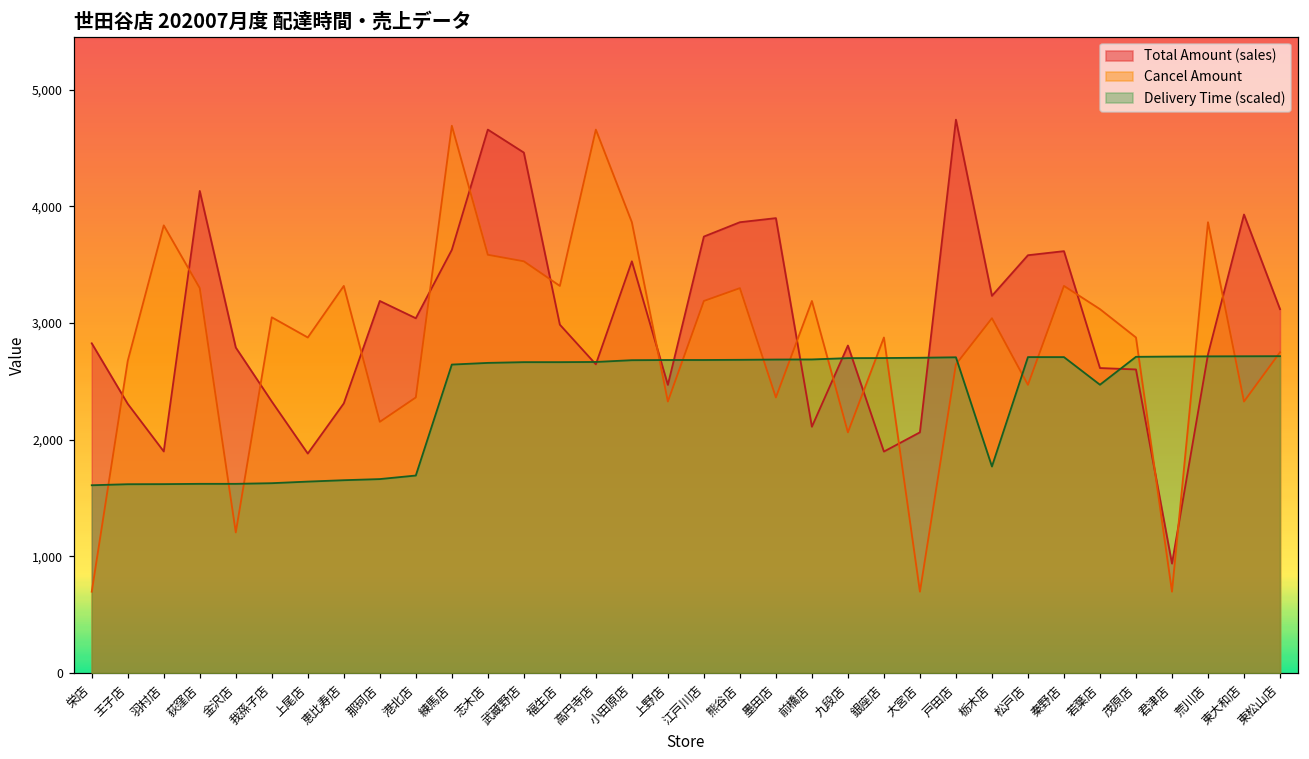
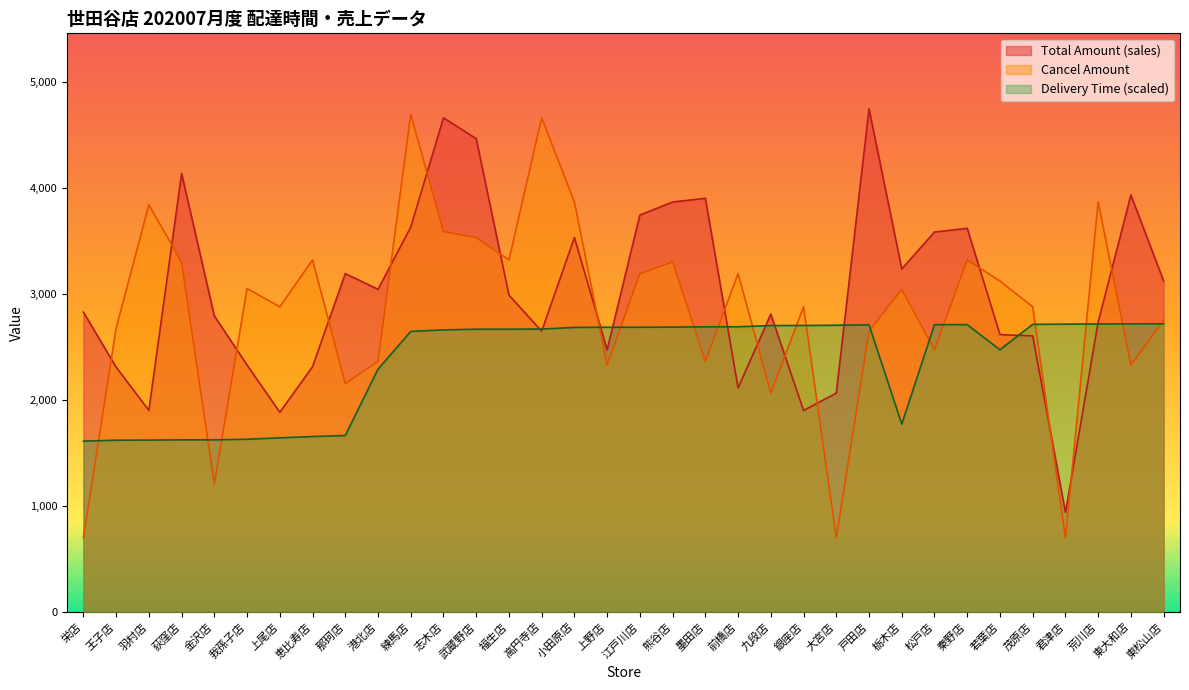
  {
    "Total Amount (sales)": {
      "栄店": "2,830",
      "王子店": "2,310",
      "羽村店": "1,900",
      "荻窪店": "4,130",
      "金沢店": "2,790",
      "我孫子店": "2,330",
      "上尾店": "1,880",
      "恵比寿店": "2,310",
      "那珂店": "3,190",
      "港北店": "3,040",
      "練馬店": "3,630",
      "志木店": "4,660",
      "武蔵野店": "4,460",
      "福生店": "2,990",
      "小田原店": "3,530",
      "上野店": "2,470",
      "江戸川店": "3,740",
      "熊谷店": "3,870",
      "墨田店": "3,900",
      "前橋店": "2,110",
      "九段店": "2,810",
      "銀座店": "1,900",
      "大宮店": "2,060",
      "戸田店": "4,740",
      "栃木店": "3,230",
      "松戸店": "3,580",
      "秦野店": "3,620",
      "若葉店": "2,620",
      "茂原店": "2,600",
      "君津店": "940",
      "東大和店": "3,930",
      "東松山店": "3,120"
    },
    "Cancel Amount": {
      "栄店": "700",
      "王子店": "2,680",
      "羽村店": "3,840",
      "荻窪店": "3,300",
      "金沢店": "1,210",
      "我孫子店": "3,050",
      "上尾店": "2,880",
      "恵比寿店": "3,320",
      "那珂店": "2,150",
      "港北店": "2,360",
      "練馬店": "4,690",
      "志木店": "3,590",
      "武蔵野店": "3,530",
      "福生店": "3,320",
      "高円寺店": "4,660",
      "小田原店": "3,870",
      "上野店": "2,330",
      "江戸川店": "3,190",
      "熊谷店": "3,300",
      "墨田店": "2,360",
      "前橋店": "3,190",
      "九段店": "2,060",
      "銀座店": "2,880",
      "大宮店": "700",
      "戸田店": "2,650",
      "栃木店": "3,040",
      "松戸店": "2,470",
      "秦野店": "3,320",
      "若葉店": "3,120",
      "茂原店": "2,880",
      "君津店": "700",
      "荒川店": "3,870",
      "東大和店": "2,330",
      "東松山店": "2,750"
    },
    "Delivery Time (scaled)": {
      "栄店": "1,610",
      "王子店": "1,620",
      "羽村店": "1,620",
      "荻窪店": "1,620",
      "金沢店": "1,620",
      "我孫子店": "1,630",
      "上尾店": "1,640",
      "恵比寿店": "1,650",
      "那珂店": "1,660",
-     "港北店": "1,690",
+     "港北店": "2,290",
      "練馬店": "2,640",
      "志木店": "2,660",
      "武蔵野店": "2,670",
      "福生店": "2,670",
      "小田原店": "2,680",
      "上野店": "2,680",
      "江戸川店": "2,680",
      "熊谷店": "2,690",
      "墨田店": "2,690",
      "前橋店": "2,690",
      "九段店": "2,700",
      "銀座店": "2,700",
      "大宮店": "2,700",
      "戸田店": "2,710",
      "栃木店": "1,770",
      "松戸店": "2,710",
      "秦野店": "2,710",
      "若葉店": "2,470",
      "茂原店": "2,710",
      "君津店": "2,710",
      "東大和店": "2,720",
      "東松山店": "2,720"
    }
  }
